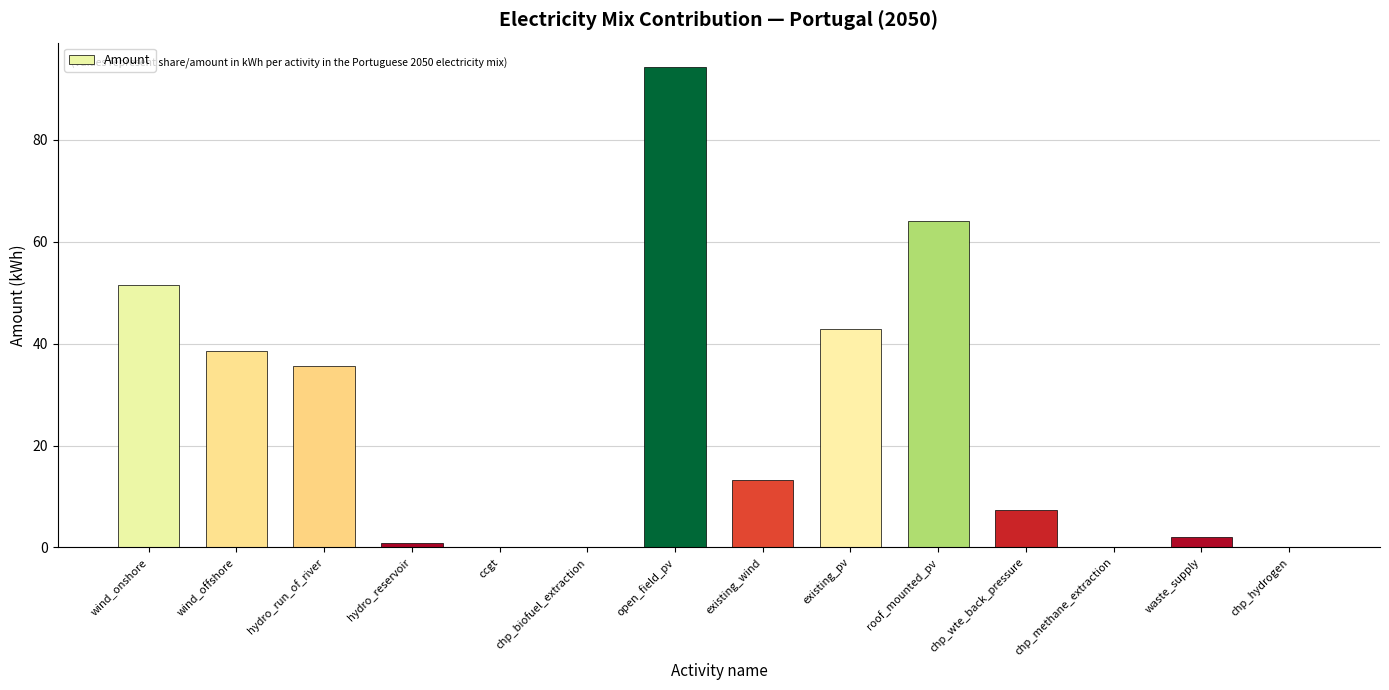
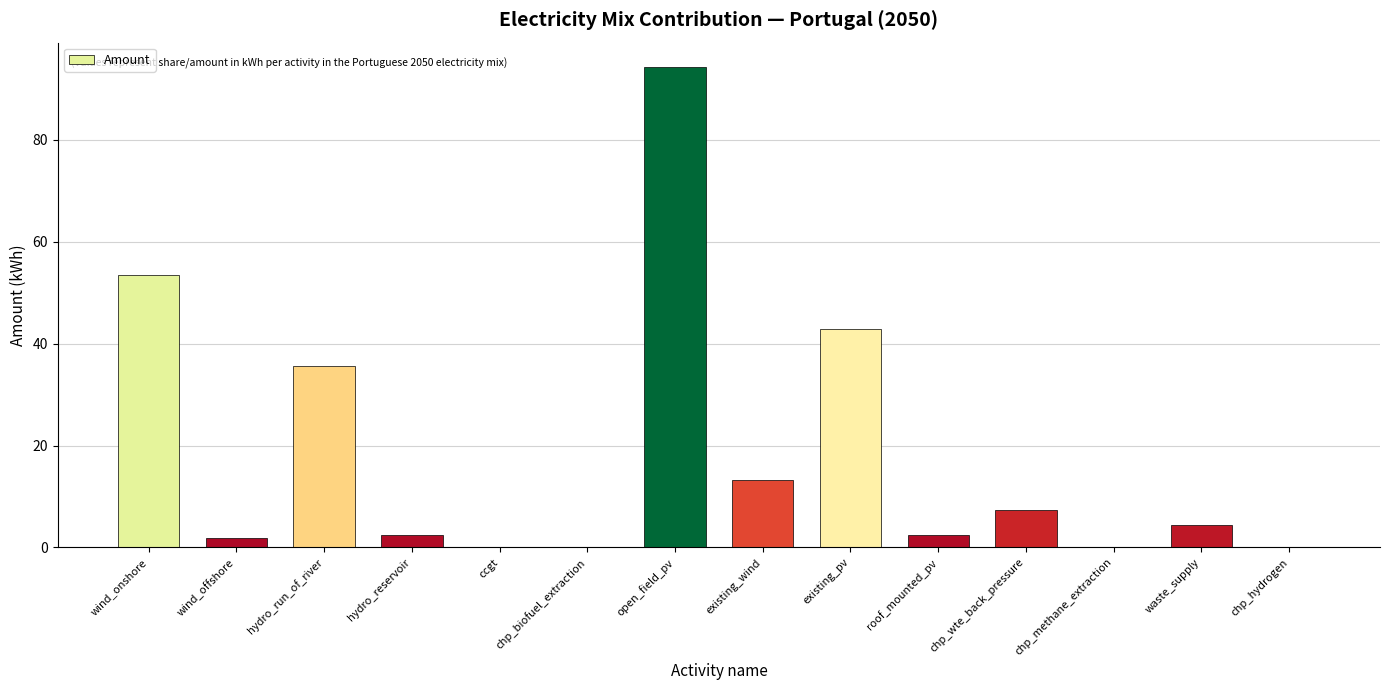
  {
-   "wind_onshore": 52,
-   "wind_offshore": 39,
+   "wind_onshore": 54,
+   "wind_offshore": 2,
    "hydro_run_of_river": 36,
-   "hydro_reservoir": 1,
+   "hydro_reservoir": 2,
    "open_field_pv": 94,
    "existing_wind": 13,
    "existing_pv": 43,
-   "roof_mounted_pv": 64,
+   "roof_mounted_pv": 2,
    "chp_wte_back_pressure": 7,
-   "waste_supply": 2
+   "waste_supply": 4
  }
